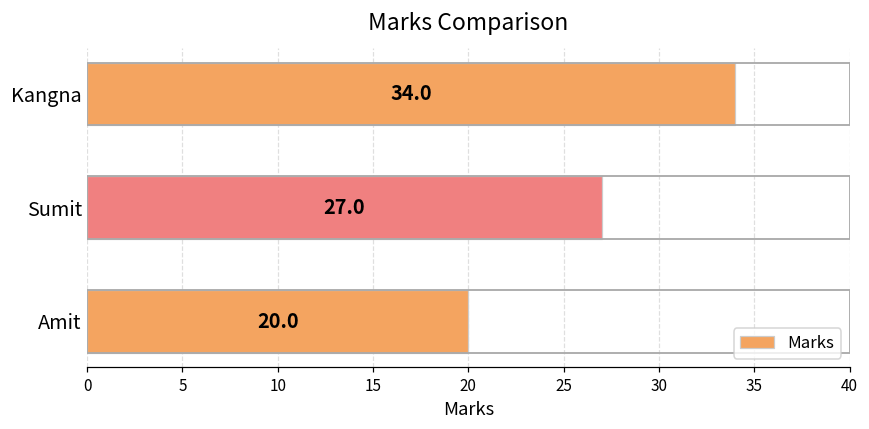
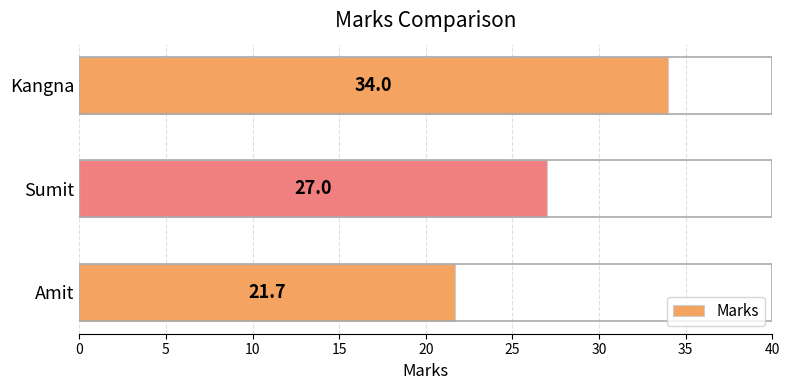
  {
    "Kangna": 34.0,
    "Sumit": 27.0,
-   "Amit": 20.0
+   "Amit": 21.7
  }
